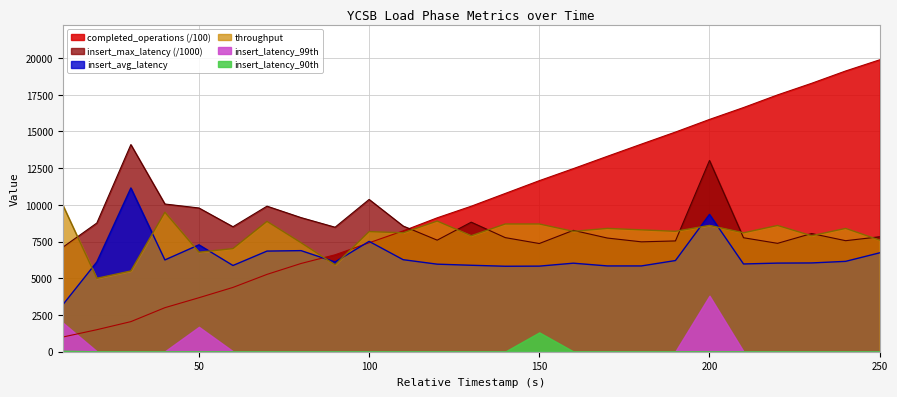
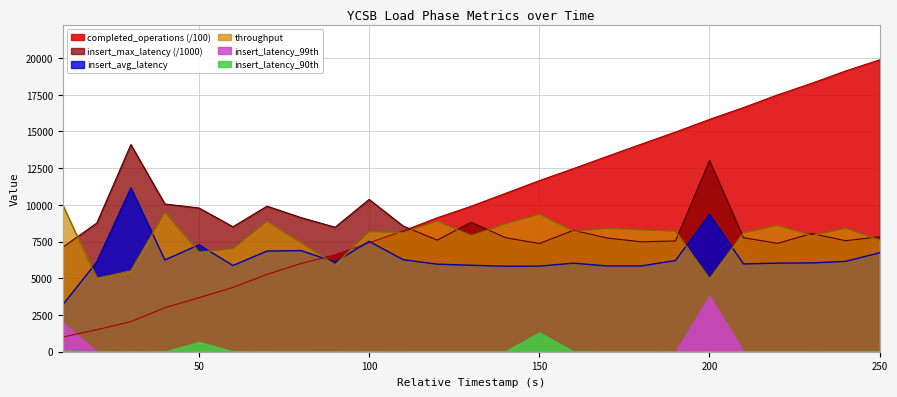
  {
    "completed_operations (/100)": {
      "50": 3700,
      "150": 11600,
      "200": 15800,
      "250": 19900
    },
    "insert_max_latency (/1000)": {
      "50": 9800,
      "100": 10400,
      "150": 7400,
      "200": 13000,
      "250": 7800
    },
    "insert_avg_latency": {
      "50": 7300,
      "150": 5800,
      "200": 9400,
      "250": 6700
    },
    "throughput": {
      "50": 6800,
      "100": 8200,
-     "150": 8700,
-     "200": 8600,
+     "150": 9400,
+     "200": 5000,
      "250": 7600
    },
    "insert_latency_99th": {
-     "50": 1700,
+     "50": 0,
      "200": 3800
    },
    "insert_latency_90th": {
-     "50": 0,
+     "50": 700,
      "150": 1300
    }
  }
